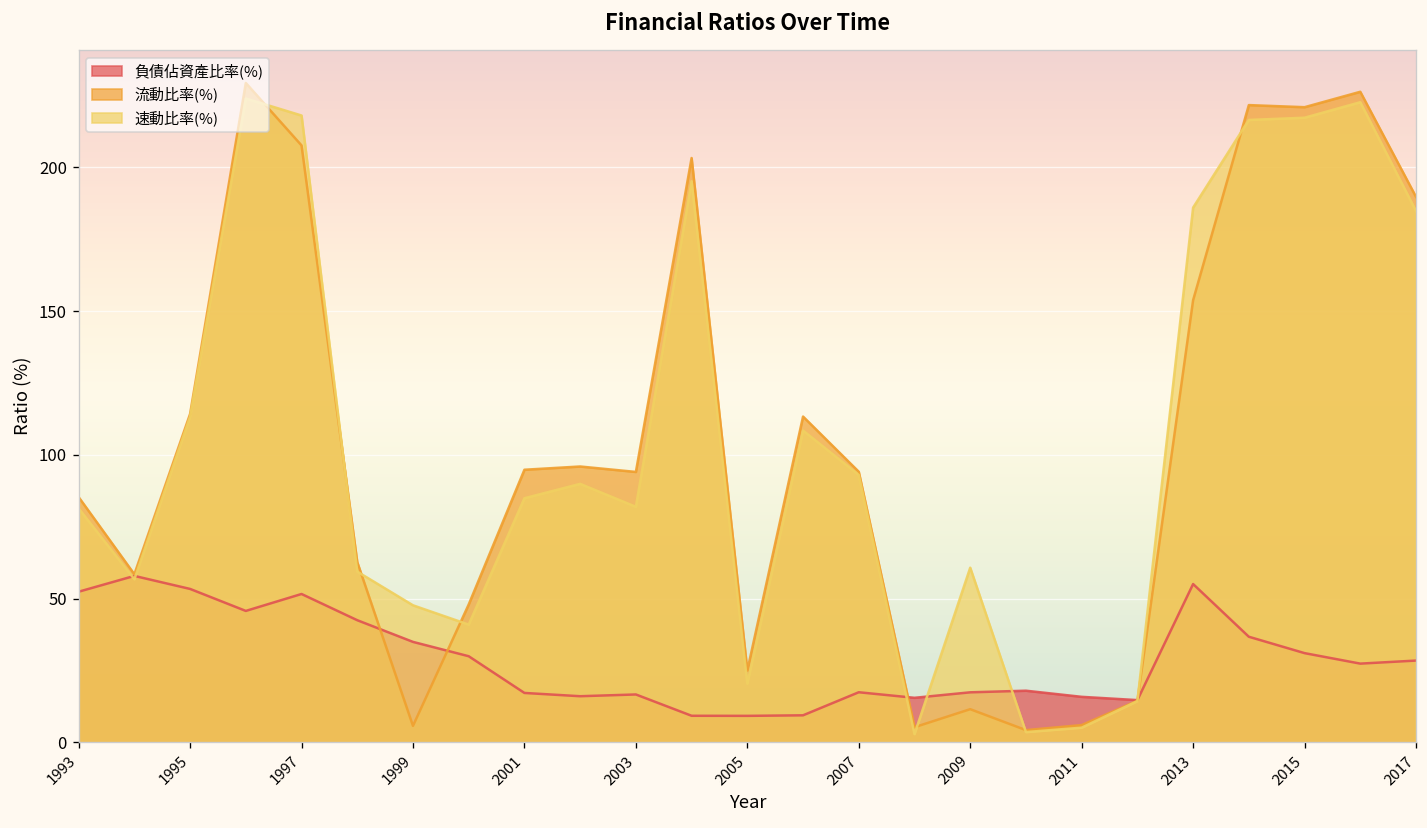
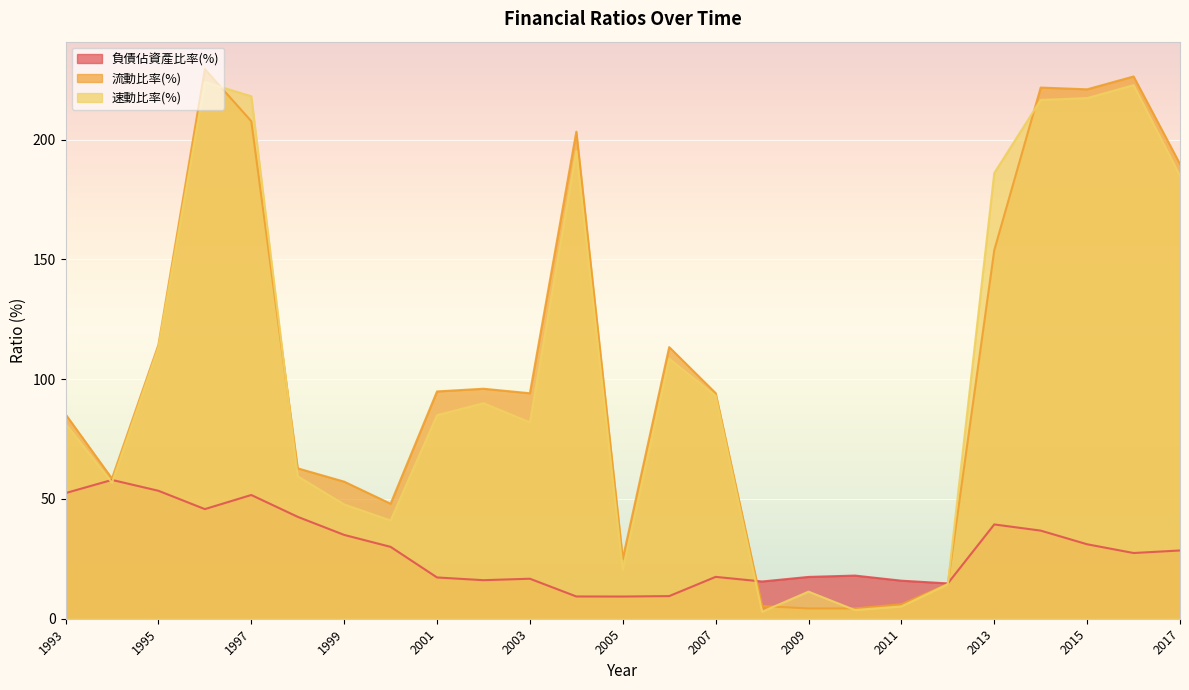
  {
    "負債佔資產比率(%)": {
      "1993": 52,
      "1995": 53,
      "1997": 52,
      "1999": 35,
      "2001": 17,
      "2003": 17,
      "2005": 9,
      "2007": 17,
      "2009": 17,
      "2011": 16,
-     "2013": 55,
+     "2013": 39,
      "2015": 31,
      "2017": 28
    },
    "流動比率(%)": {
      "1993": 85,
      "1997": 208,
-     "1999": 6,
+     "1999": 57,
      "2001": 95,
      "2003": 94,
      "2005": 25,
      "2007": 94,
-     "2009": 12,
+     "2009": 4,
      "2013": 154,
      "2015": 221,
      "2017": 190
    },
    "速動比率(%)": {
      "1993": 81,
      "1997": 218,
      "1999": 48,
      "2001": 85,
      "2003": 82,
      "2005": 20,
      "2007": 93,
-     "2009": 61,
+     "2009": 11,
      "2013": 186,
      "2015": 217,
      "2017": 185
    }
  }
